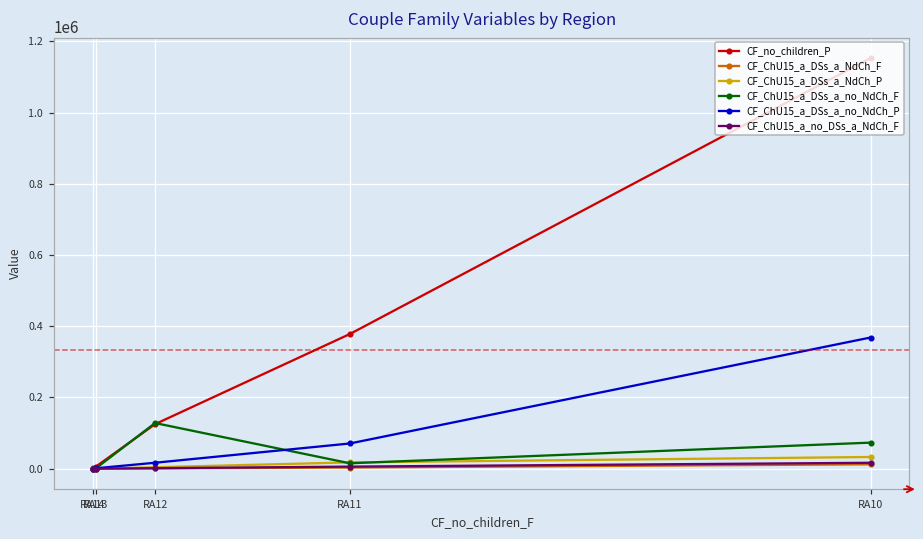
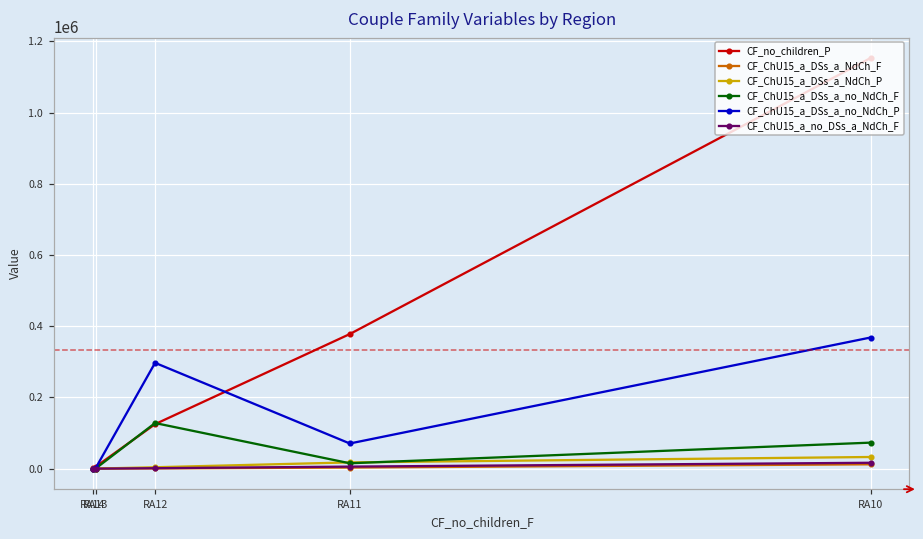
  {
    "CF_no_children_P": {
      "RA11": 380000
    },
    "CF_ChU15_a_DSs_a_NdCh_P": {
      "RA10": 30000
    },
    "CF_ChU15_a_DSs_a_no_NdCh_F": {
      "RA10": 70000
    },
    "CF_ChU15_a_DSs_a_no_NdCh_P": {
-     "RA12": 20000,
+     "RA12": 300000,
      "RA11": 70000,
      "RA10": 370000
    }
  }
